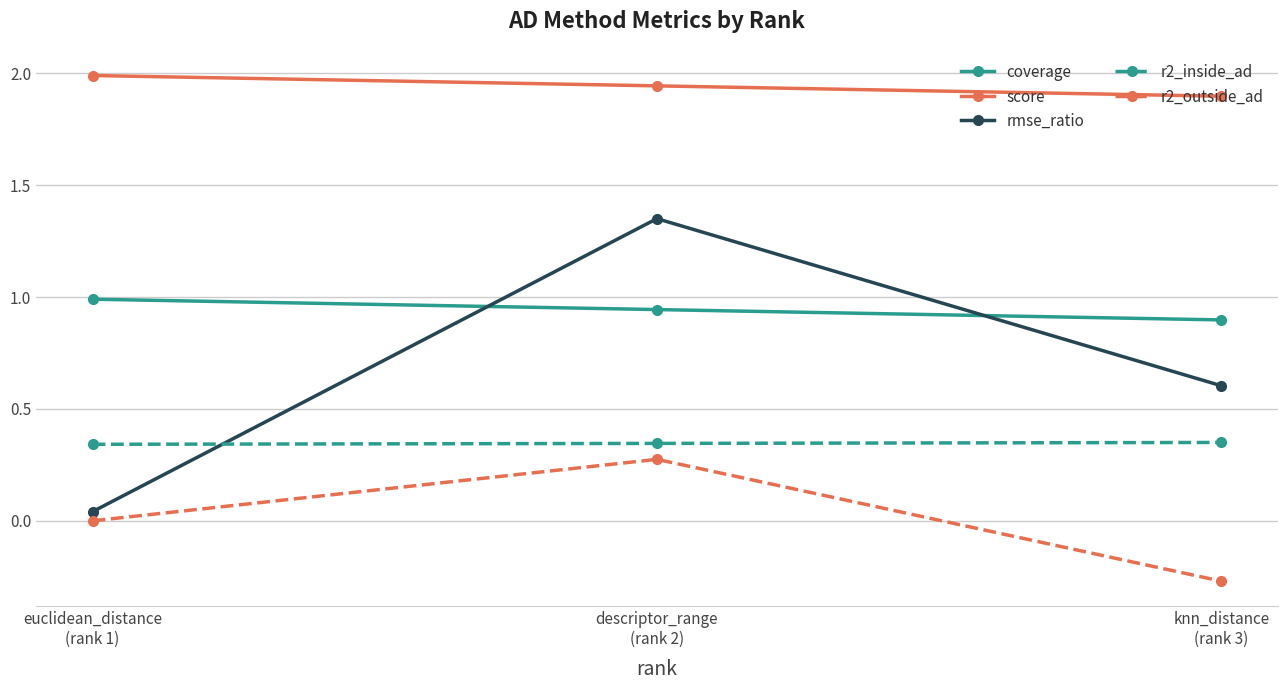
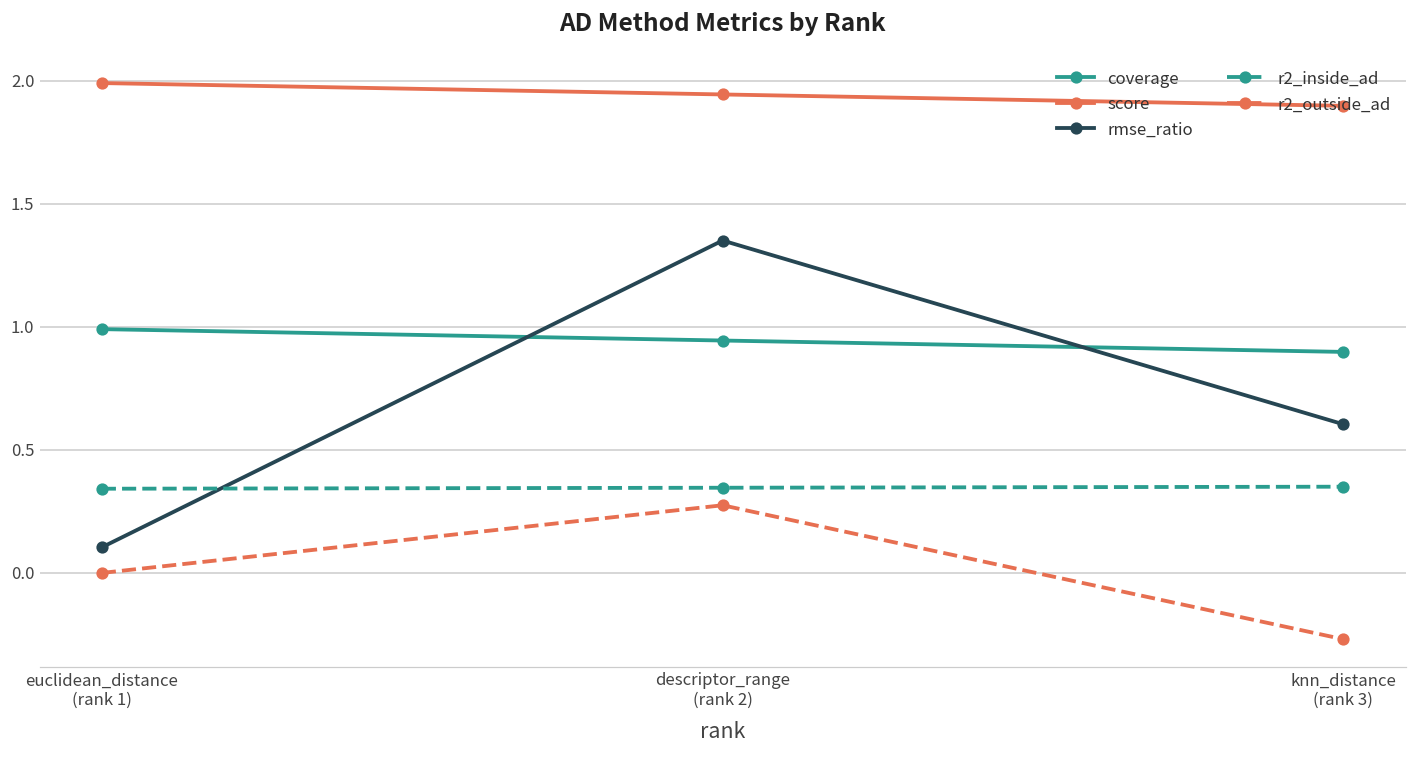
  {
    "rmse_ratio": {
-     "euclidean_distance (rank 1)": 0.04,
+     "euclidean_distance (rank 1)": 0.10,
      "descriptor_range (rank 2)": 1.35,
      "knn_distance (rank 3)": 0.60
    }
  }
